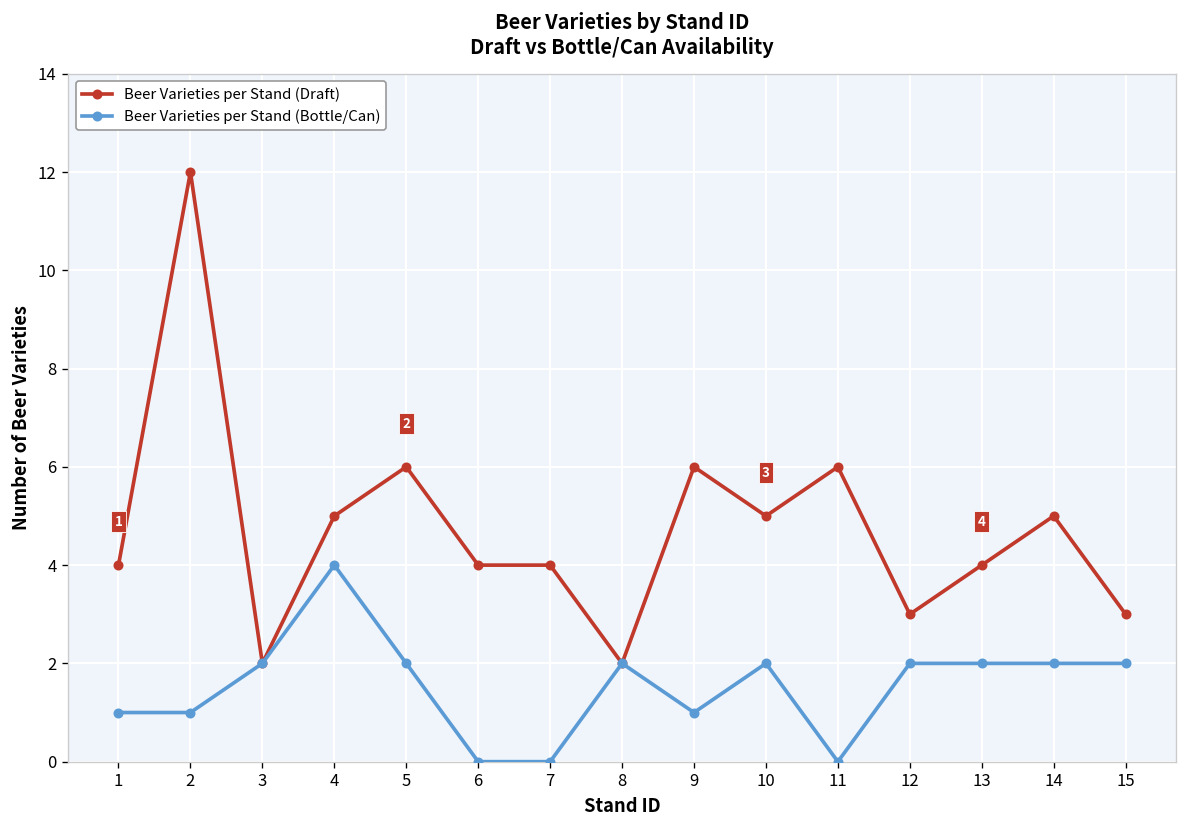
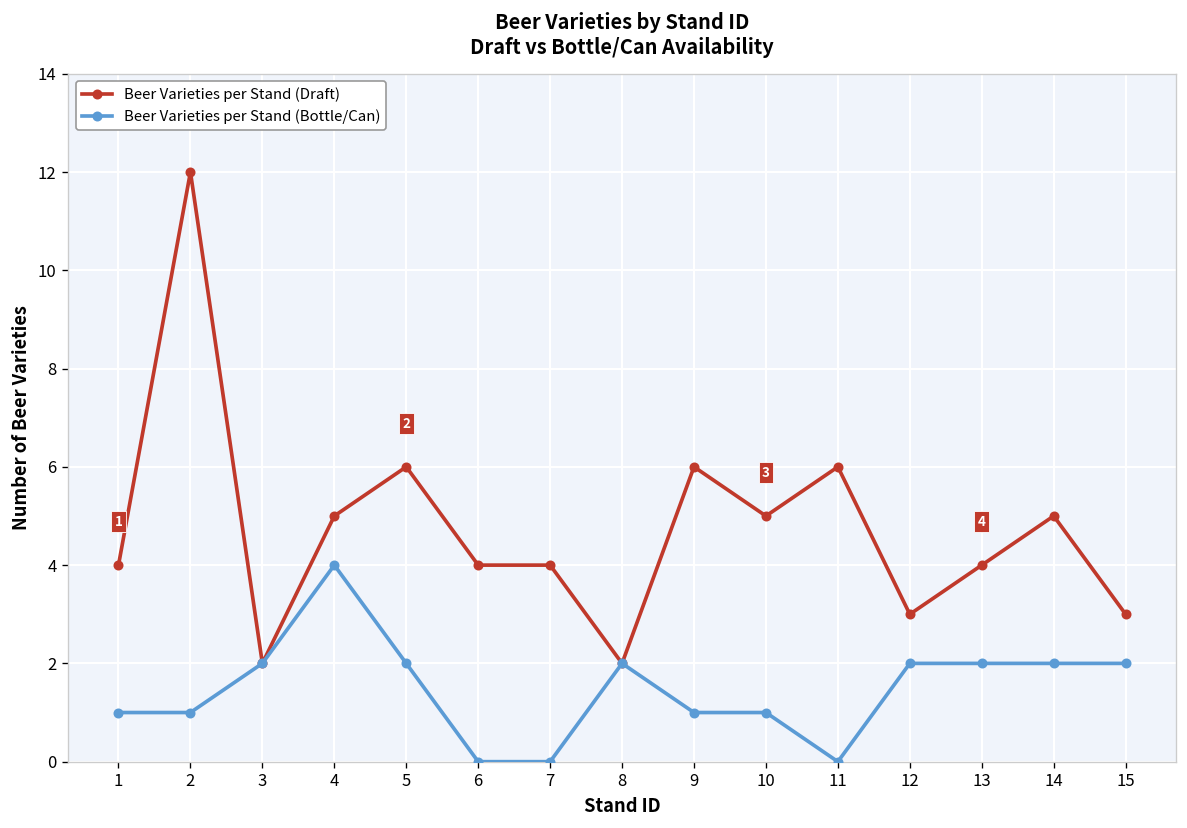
  {
    "Beer Varieties per Stand (Draft)": {
      "1": 4,
      "2": 12,
      "4": 5,
      "5": 6,
      "6": 4,
      "7": 4,
      "9": 6,
      "10": 5,
      "11": 6,
      "12": 3,
      "14": 5,
      "15": 3
    },
    "Beer Varieties per Stand (Bottle/Can)": {
      "1": 1,
      "2": 1,
      "4": 4,
      "5": 2,
      "6": 0,
      "7": 0,
      "9": 1,
-     "10": 2,
+     "10": 1,
      "11": 0,
      "12": 2,
      "13": 2,
      "14": 2,
      "15": 2
    }
  }
